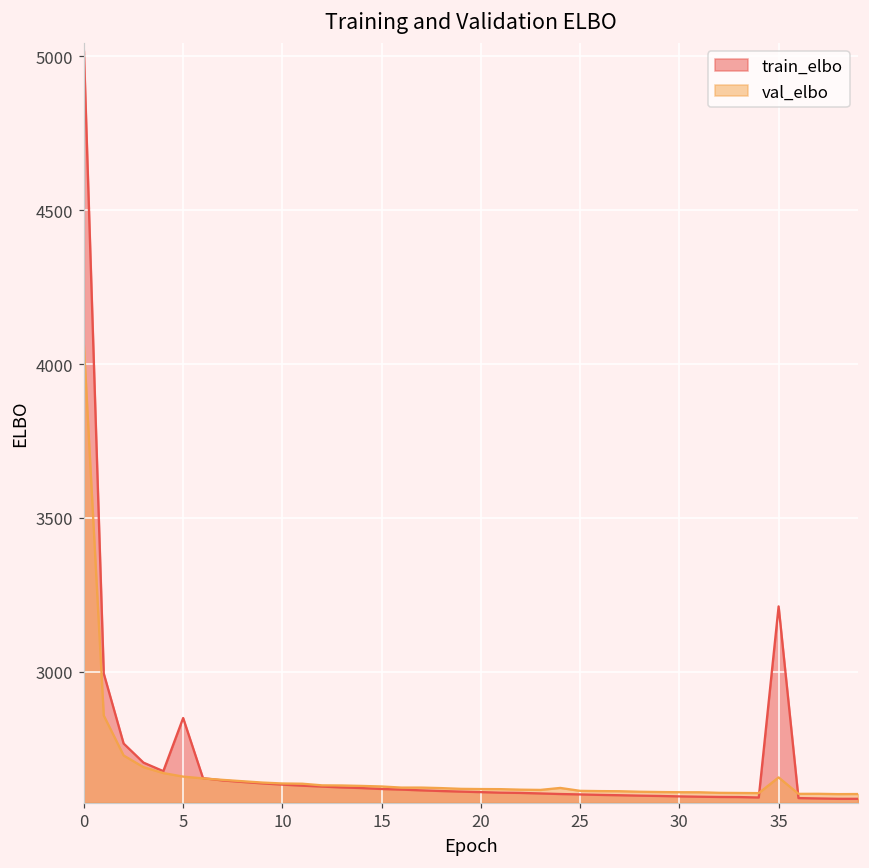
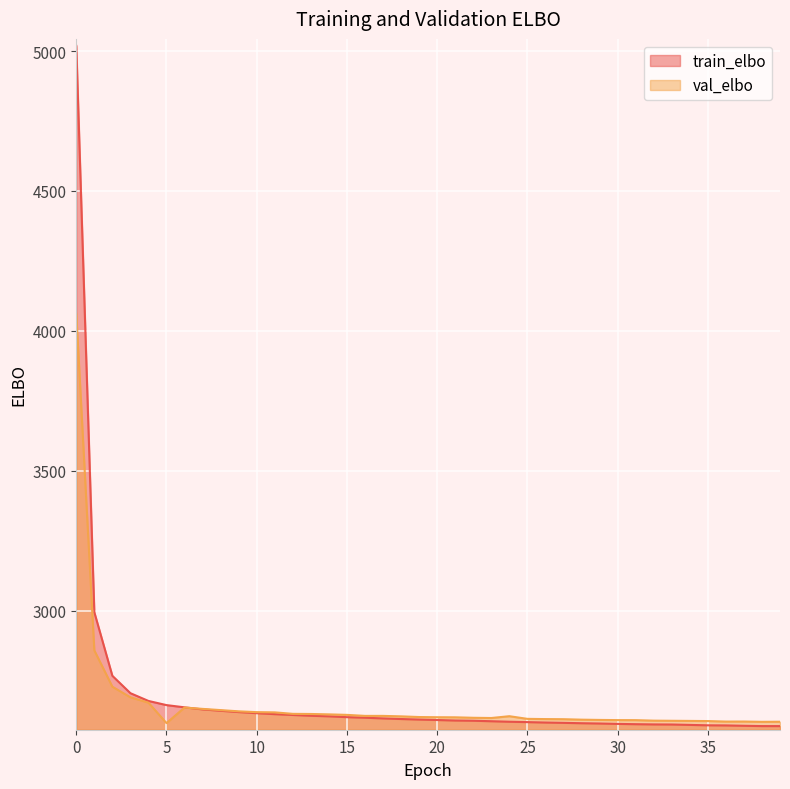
  {
    "train_elbo": {
      "0": 5020,
-     "5": 2850,
+     "5": 2660,
      "20": 2610,
      "25": 2600,
      "30": 2600,
-     "35": 3210
+     "35": 2590
    },
    "val_elbo": {
      "0": 4060,
-     "5": 2660,
+     "5": 2600,
      "20": 2620,
      "25": 2610,
      "30": 2610,
-     "35": 2660
+     "35": 2610
    }
  }
